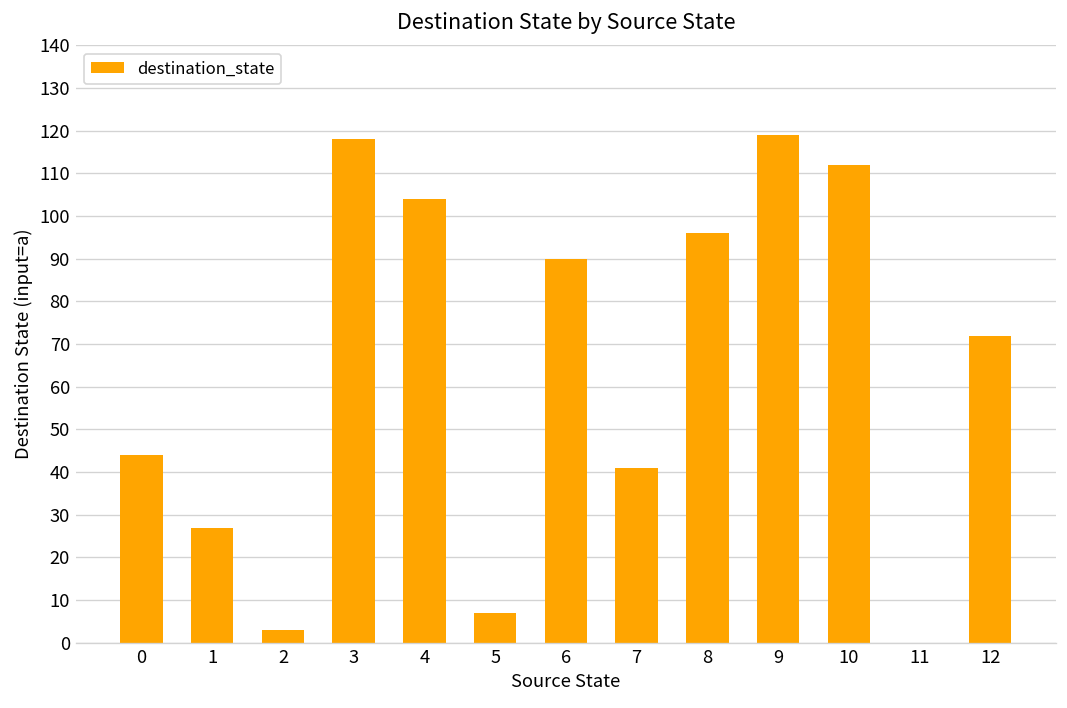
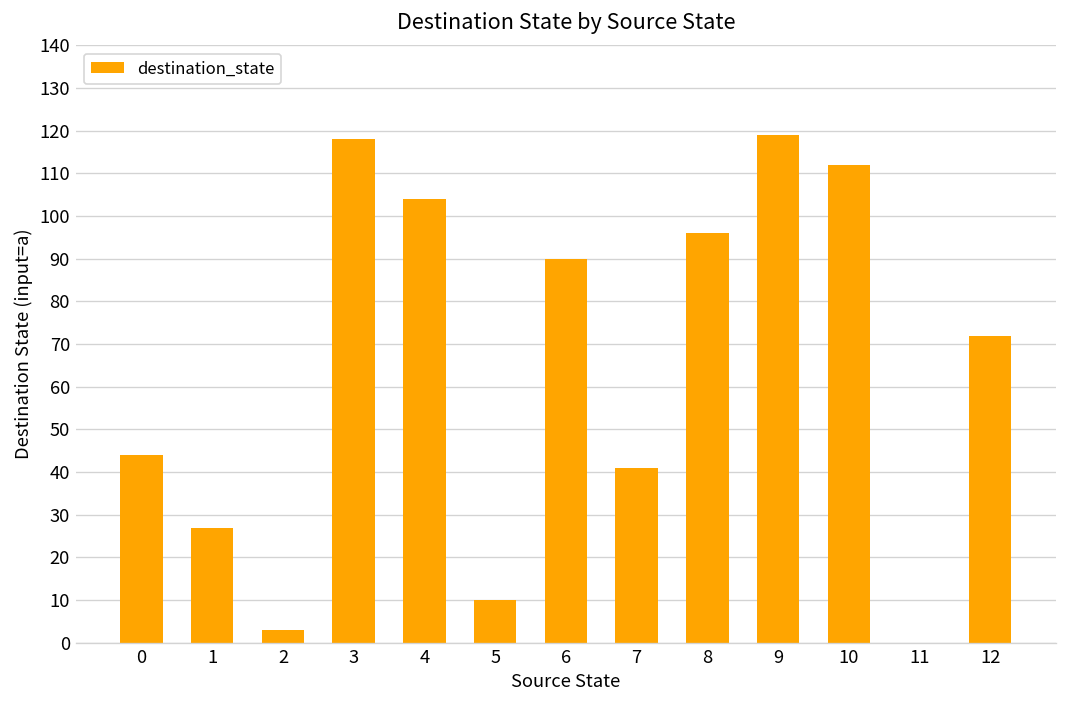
  {
    "0": 44,
    "1": 27,
    "2": 3,
    "3": 118,
    "4": 104,
-   "5": 7,
+   "5": 10,
    "6": 90,
    "7": 41,
    "8": 96,
    "9": 119,
    "10": 112,
    "11": 0,
    "12": 72
  }
